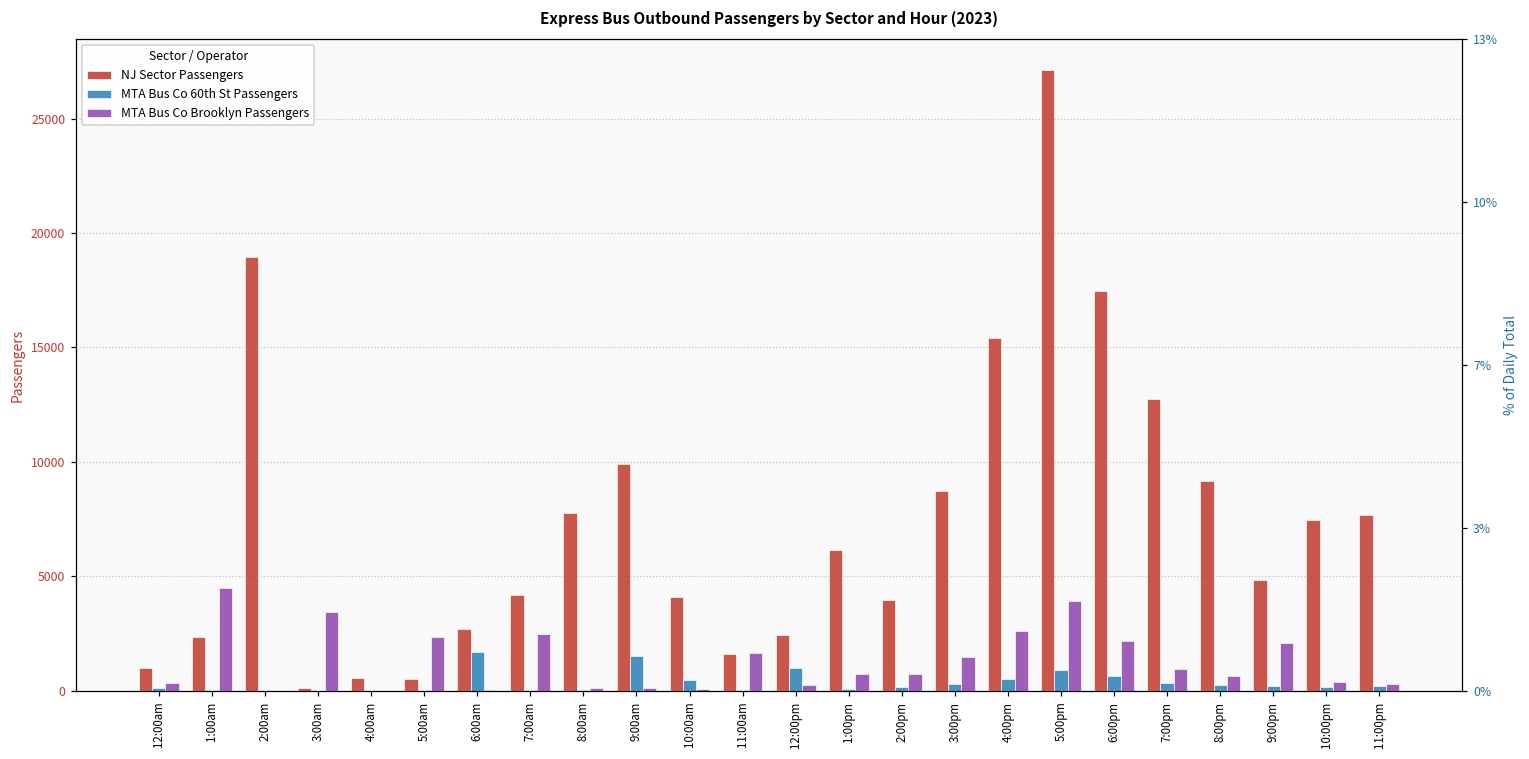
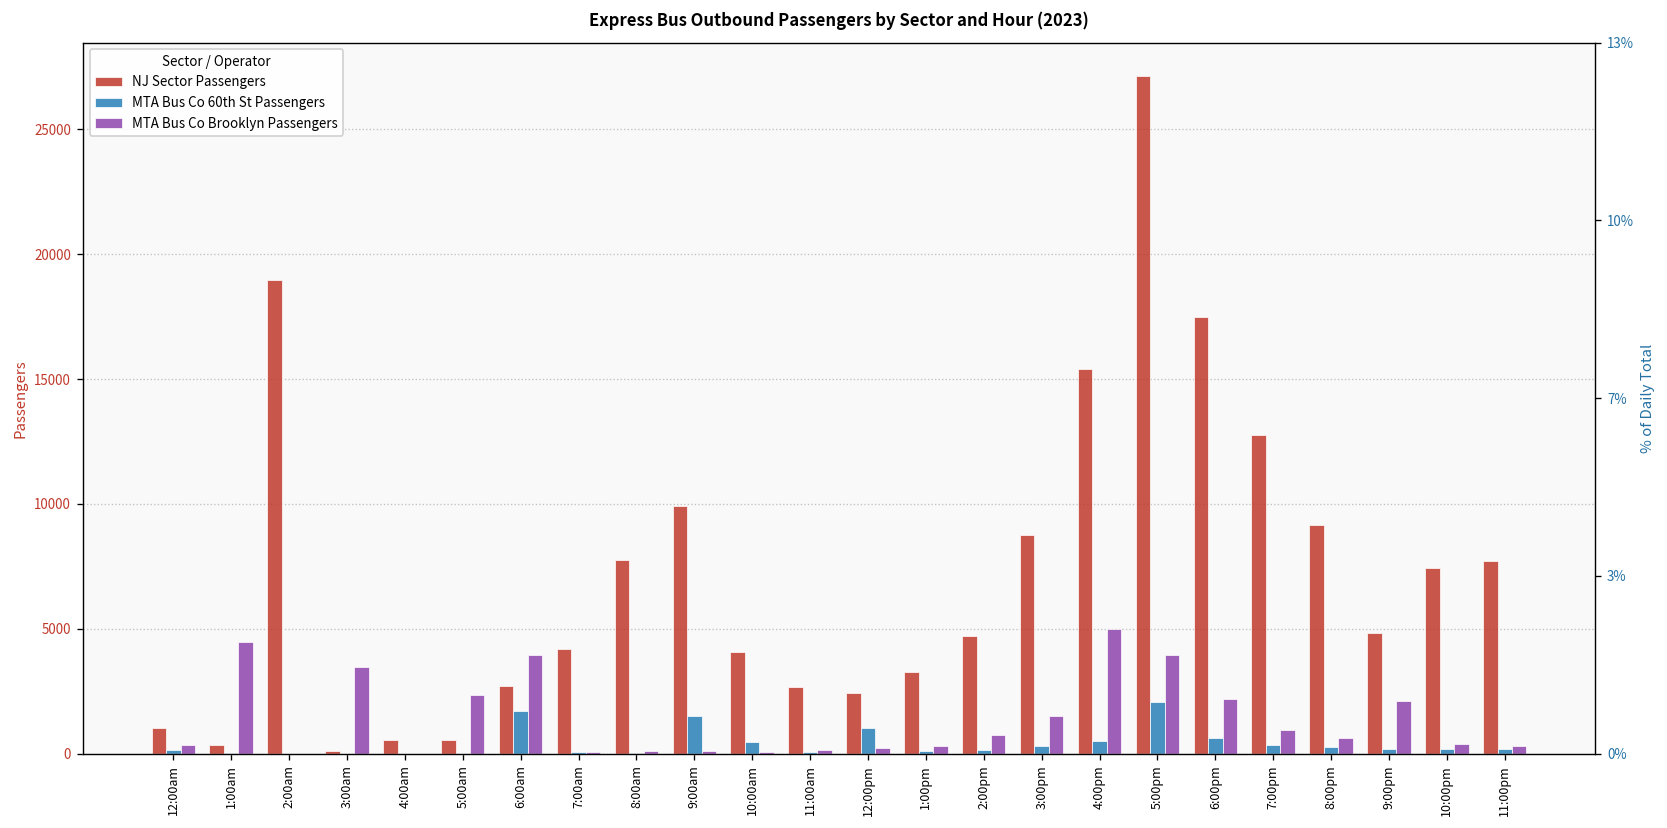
  {
    "NJ Sector Passengers": {
      "12:00am": 1000,
-     "1:00am": 2400,
+     "1:00am": 400,
      "2:00am": 19000,
      "4:00am": 500,
      "5:00am": 500,
      "6:00am": 2700,
      "7:00am": 4200,
      "8:00am": 7800,
      "9:00am": 9900,
      "10:00am": 4100,
-     "11:00am": 1600,
+     "11:00am": 2700,
      "12:00pm": 2400,
-     "1:00pm": 6200,
-     "2:00pm": 4000,
+     "1:00pm": 3300,
+     "2:00pm": 4700,
      "3:00pm": 8700,
      "4:00pm": 15400,
      "5:00pm": 27100,
      "6:00pm": 17500,
      "7:00pm": 12800,
      "8:00pm": 9200,
      "9:00pm": 4800,
      "10:00pm": 7400,
      "11:00pm": 7700
    },
    "MTA Bus Co 60th St Passengers": {
      "12:00am": 100,
      "2:00am": 0,
      "3:00am": 0,
      "4:00am": 0,
      "5:00am": 0,
      "6:00am": 1700,
      "9:00am": 1500,
      "10:00am": 500,
      "12:00pm": 1000,
      "2:00pm": 200,
      "3:00pm": 300,
      "4:00pm": 500,
-     "5:00pm": 900,
+     "5:00pm": 2100,
      "6:00pm": 600,
      "7:00pm": 400,
      "8:00pm": 300,
      "9:00pm": 200,
      "10:00pm": 200,
      "11:00pm": 200
    },
    "MTA Bus Co Brooklyn Passengers": {
      "12:00am": 400,
      "1:00am": 4500,
      "3:00am": 3500,
      "5:00am": 2400,
-     "6:00am": 0,
-     "7:00am": 2500,
-     "11:00am": 1600,
+     "6:00am": 4000,
+     "7:00am": 100,
+     "11:00am": 200,
      "12:00pm": 200,
-     "1:00pm": 700,
+     "1:00pm": 300,
      "2:00pm": 800,
      "3:00pm": 1500,
-     "4:00pm": 2600,
+     "4:00pm": 5000,
      "5:00pm": 3900,
      "6:00pm": 2200,
      "7:00pm": 1000,
      "8:00pm": 600,
      "9:00pm": 2100,
      "10:00pm": 400,
      "11:00pm": 300
    }
  }
